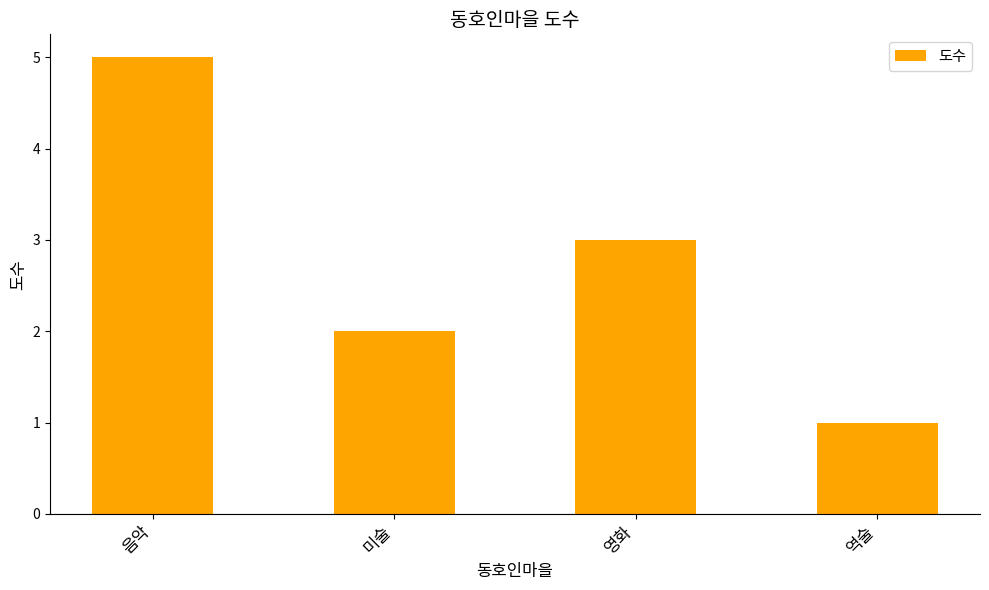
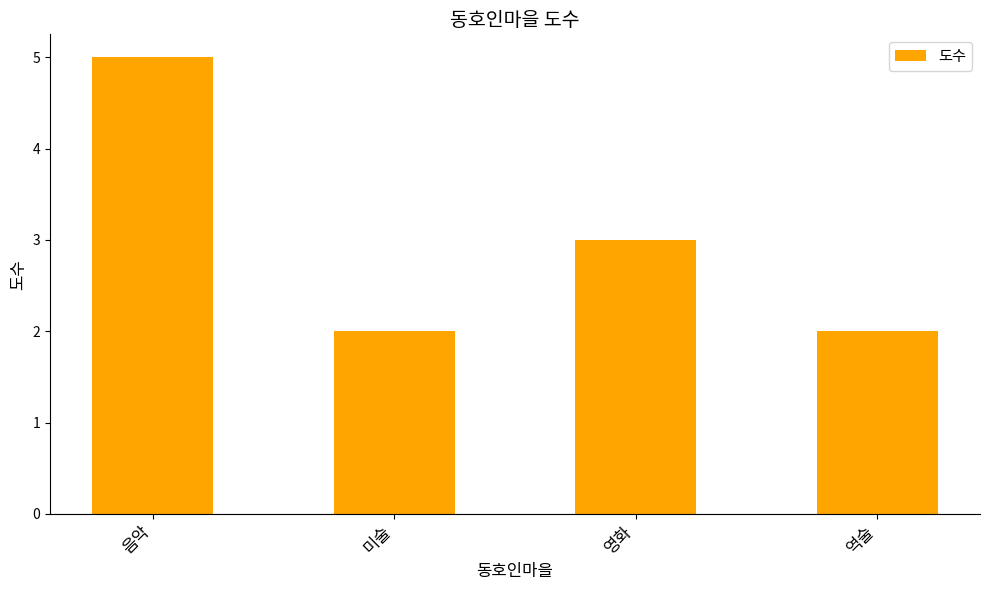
  {
    "음악": 5,
    "미술": 2,
    "영화": 3,
-   "역술": 1
+   "역술": 2
  }
